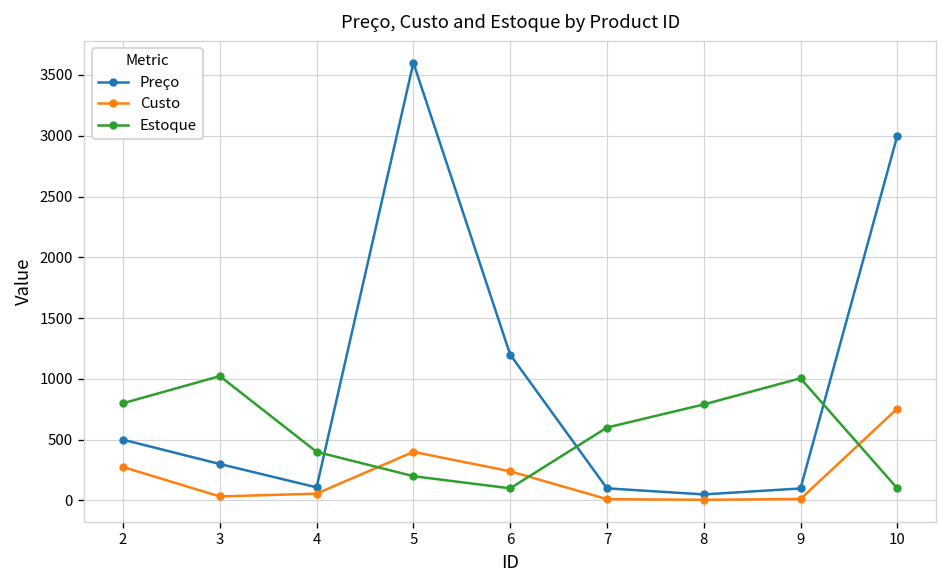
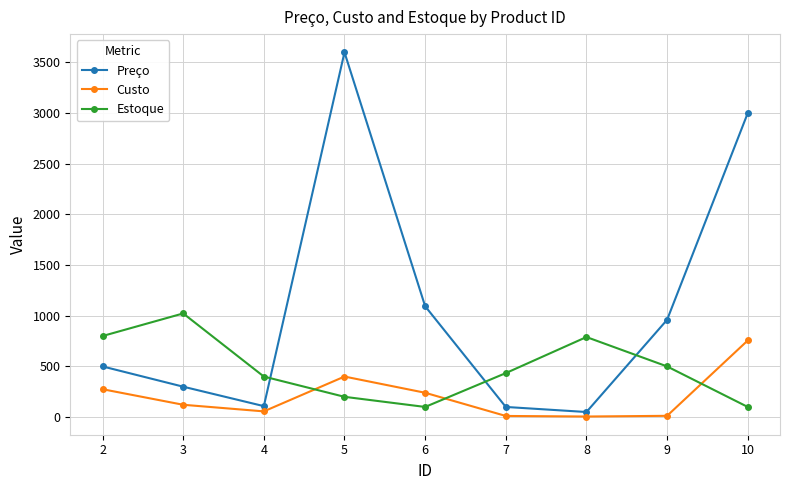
  {
    "Preço": {
      "2": 500,
      "3": 300,
      "4": 110,
      "5": 3600,
-     "6": 1200,
+     "6": 1090,
      "7": 100,
      "8": 50,
-     "9": 100,
+     "9": 960,
      "10": 3000
    },
    "Custo": {
      "2": 280,
-     "3": 30,
+     "3": 120,
      "4": 60,
      "5": 400,
      "6": 240,
      "7": 10,
      "8": 10,
      "9": 10,
      "10": 760
    },
    "Estoque": {
      "2": 800,
      "3": 1020,
      "4": 400,
      "5": 200,
      "6": 100,
-     "7": 600,
+     "7": 430,
      "8": 790,
-     "9": 1010,
+     "9": 500,
      "10": 100
    }
  }
